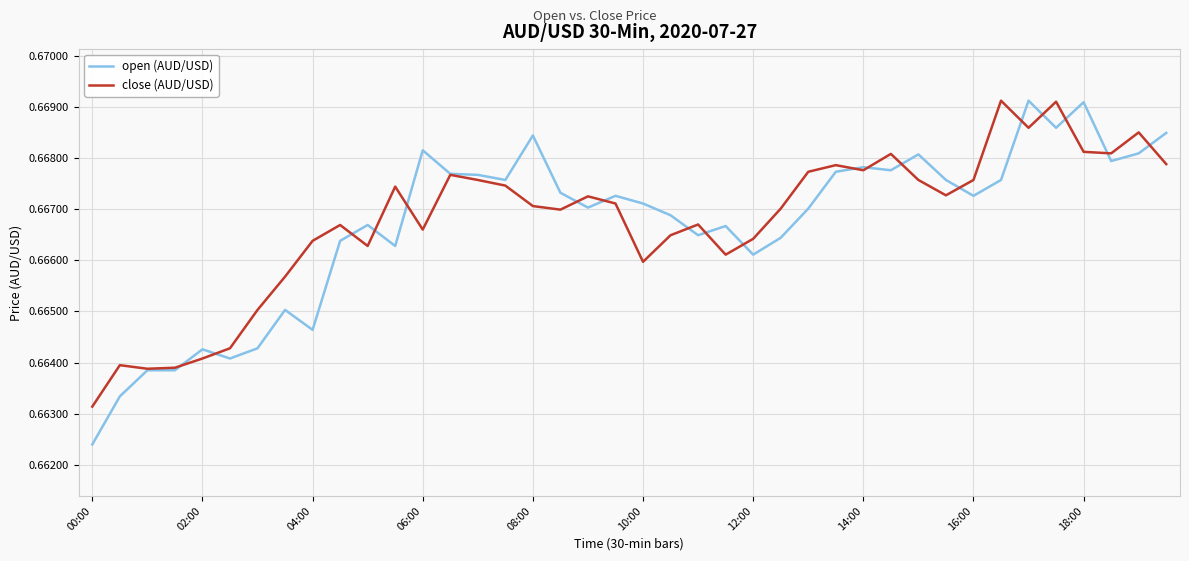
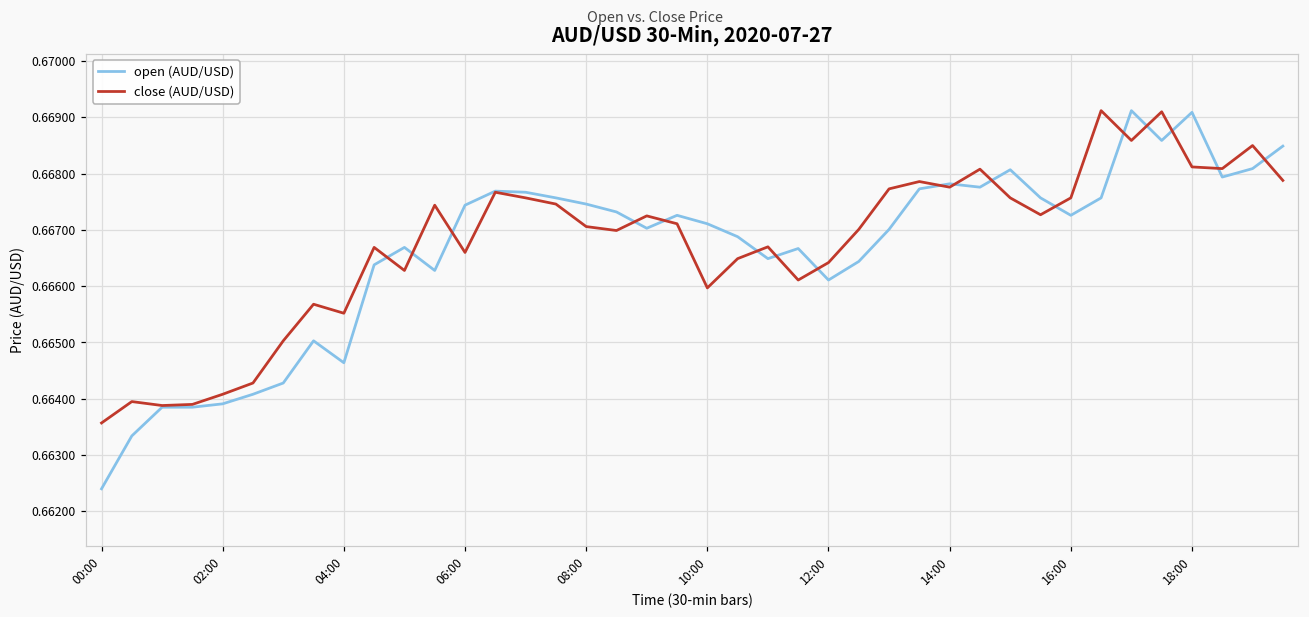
  {
    "open (AUD/USD)": {
      "00:00": 0.6624,
-     "02:00": 0.6643,
+     "02:00": 0.6639,
      "04:00": 0.6646,
-     "06:00": 0.6682,
-     "08:00": 0.6684,
+     "06:00": 0.6674,
+     "08:00": 0.6675,
      "10:00": 0.6671,
      "12:00": 0.6661,
      "14:00": 0.6678,
      "16:00": 0.6673,
      "18:00": 0.6691
    },
    "close (AUD/USD)": {
-     "00:00": 0.6631,
+     "00:00": 0.6636,
      "02:00": 0.6641,
-     "04:00": 0.6664,
+     "04:00": 0.6655,
      "06:00": 0.6666,
      "08:00": 0.6671,
      "10:00": 0.6660,
      "12:00": 0.6664,
      "14:00": 0.6678,
      "16:00": 0.6676,
      "18:00": 0.6681
    }
  }
